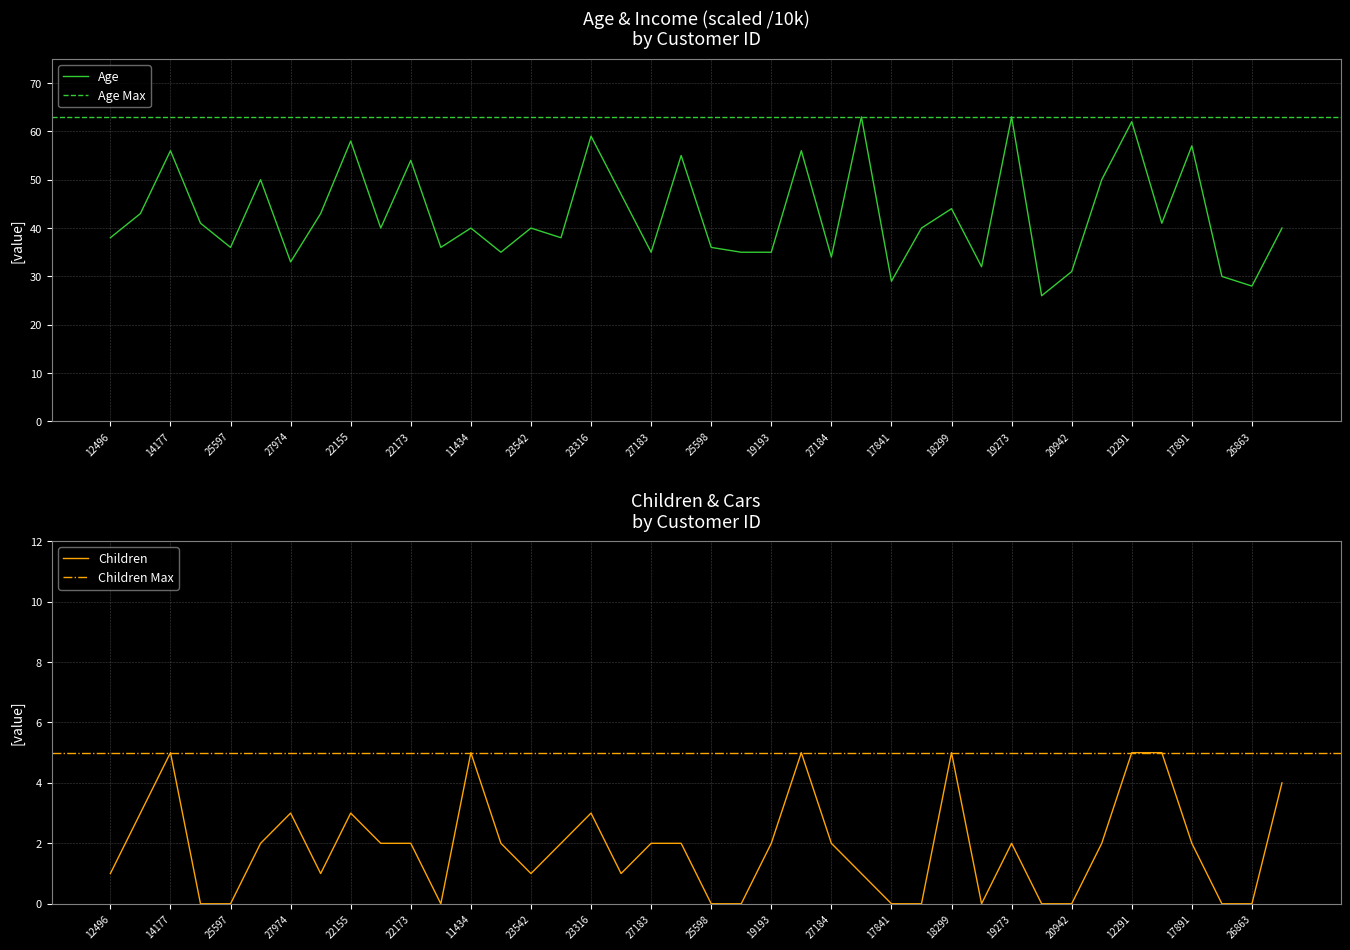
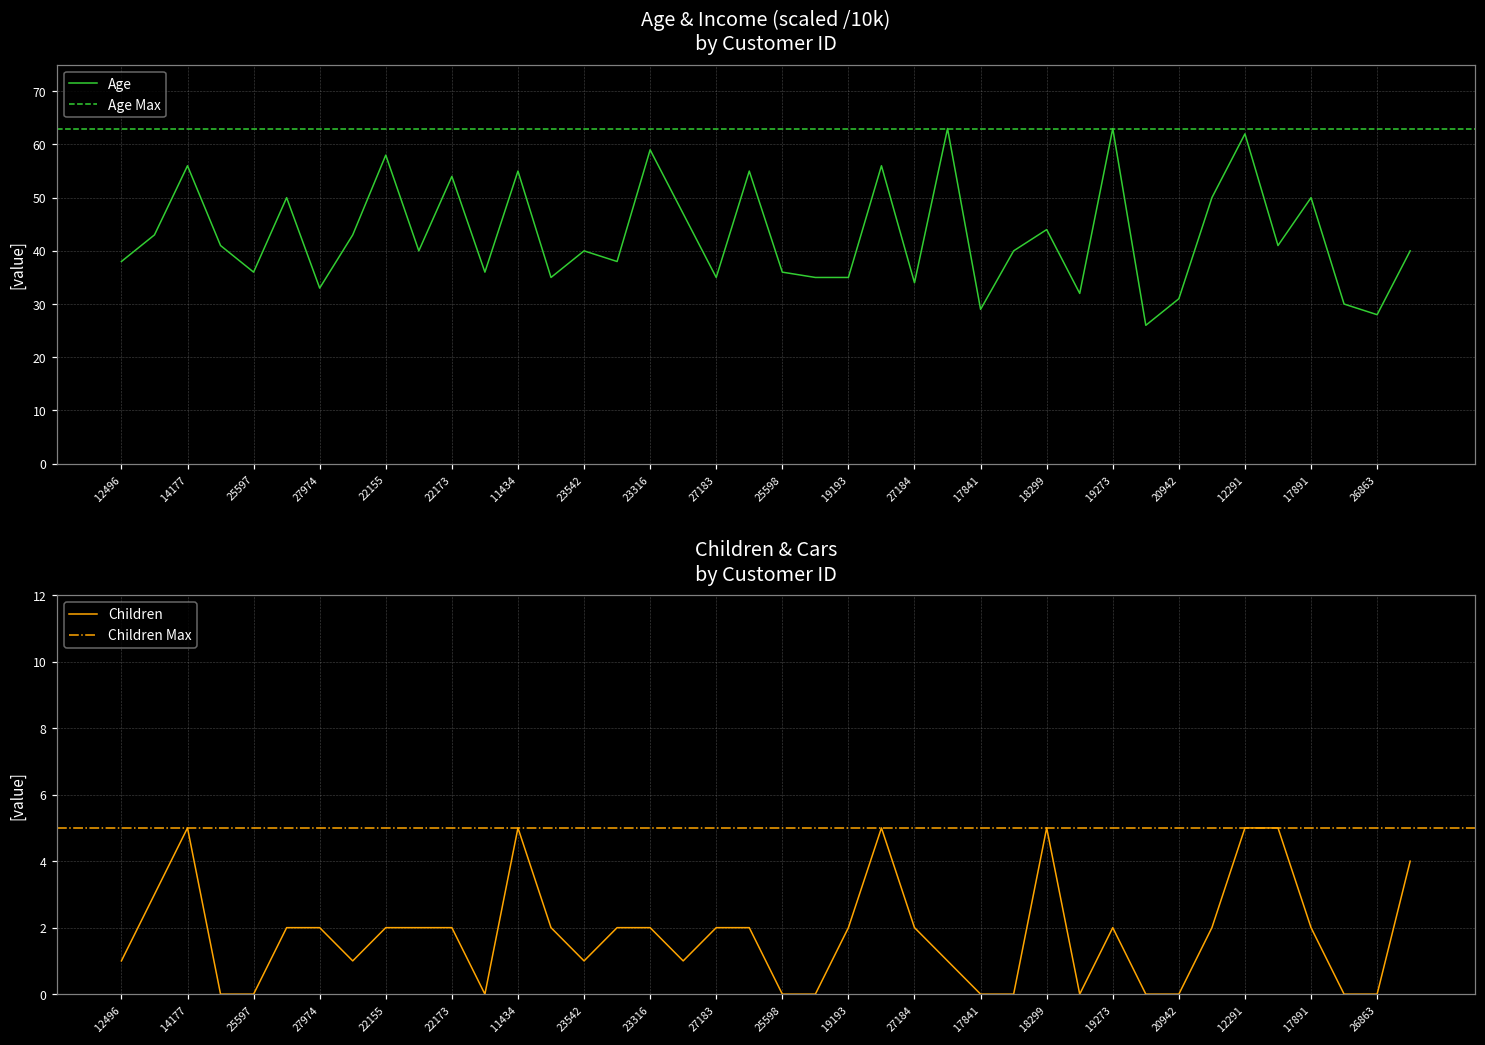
  {
    "Age & Income (scaled /10k) by Customer ID": {
      "12496": 38,
      "14177": 56,
      "25597": 36,
      "27974": 33,
      "22155": 58,
      "22173": 54,
-     "11434": 40,
+     "11434": 55,
      "23542": 40,
      "23316": 59,
      "27183": 35,
      "25598": 36,
      "19193": 35,
      "27184": 34,
      "17841": 29,
      "18299": 44,
      "19273": 63,
      "20942": 31,
      "12291": 62,
-     "17891": 57,
+     "17891": 50,
      "26863": 28
    },
    "Children & Cars by Customer ID": {
      "12496": 1,
      "14177": 5,
      "25597": 0,
-     "27974": 3,
-     "22155": 3,
+     "27974": 2,
+     "22155": 2,
      "22173": 2,
      "11434": 5,
      "23542": 1,
-     "23316": 3,
+     "23316": 2,
      "27183": 2,
      "25598": 0,
      "19193": 2,
      "27184": 2,
      "17841": 0,
      "18299": 5,
      "19273": 2,
      "20942": 0,
      "12291": 5,
      "17891": 2,
      "26863": 0
    }
  }
